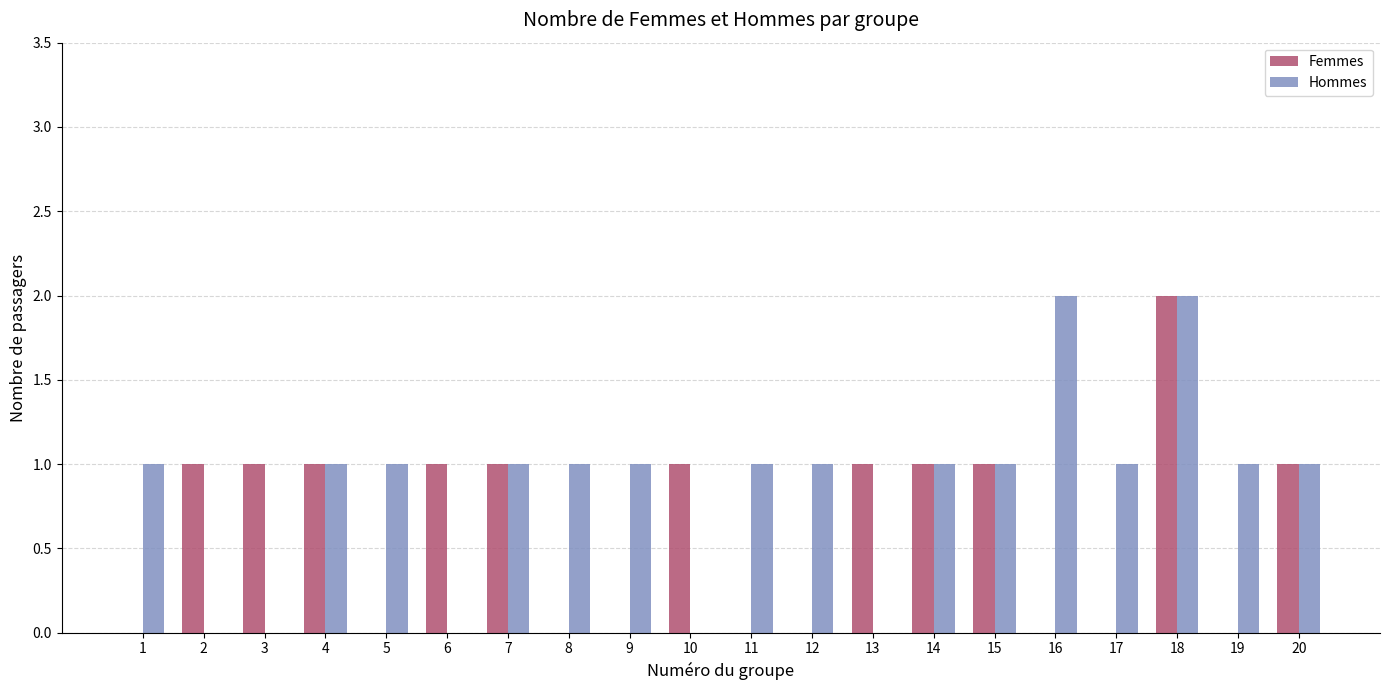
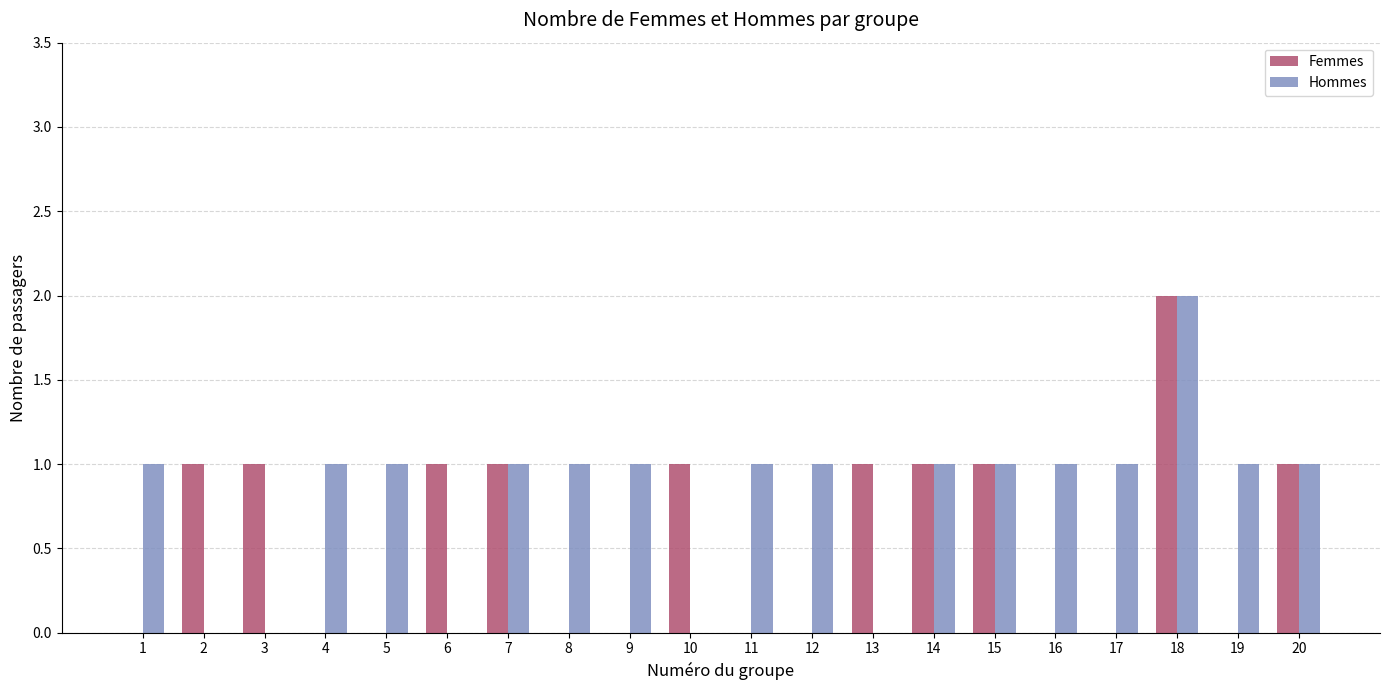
  {
    "Femmes": {
      "1": 0,
      "2": 1,
      "3": 1,
-     "4": 1,
+     "4": 0,
      "5": 0,
      "6": 1,
      "7": 1,
      "8": 0,
      "9": 0,
      "10": 1,
      "11": 0,
      "12": 0,
      "13": 1,
      "14": 1,
      "15": 1,
      "16": 0,
      "17": 0,
      "18": 2,
      "19": 0,
      "20": 1
    },
    "Hommes": {
      "1": 1,
      "2": 0,
      "3": 0,
      "4": 1,
      "5": 1,
      "6": 0,
      "7": 1,
      "8": 1,
      "9": 1,
      "10": 0,
      "11": 1,
      "12": 1,
      "13": 0,
      "14": 1,
      "15": 1,
-     "16": 2,
+     "16": 1,
      "17": 1,
      "18": 2,
      "19": 1,
      "20": 1
    }
  }
